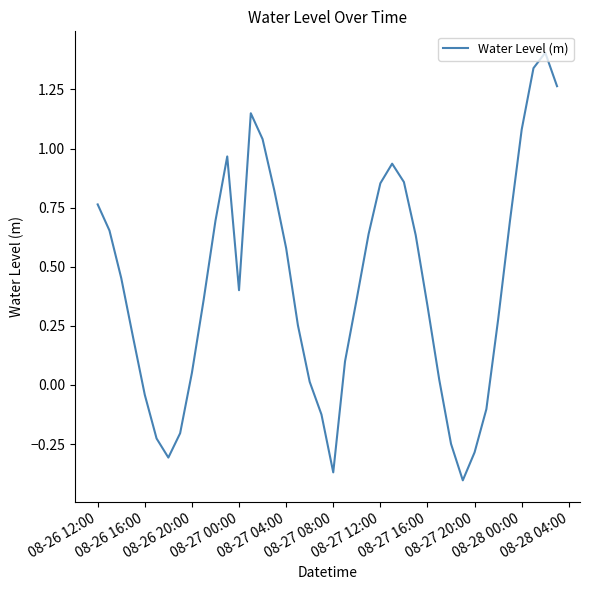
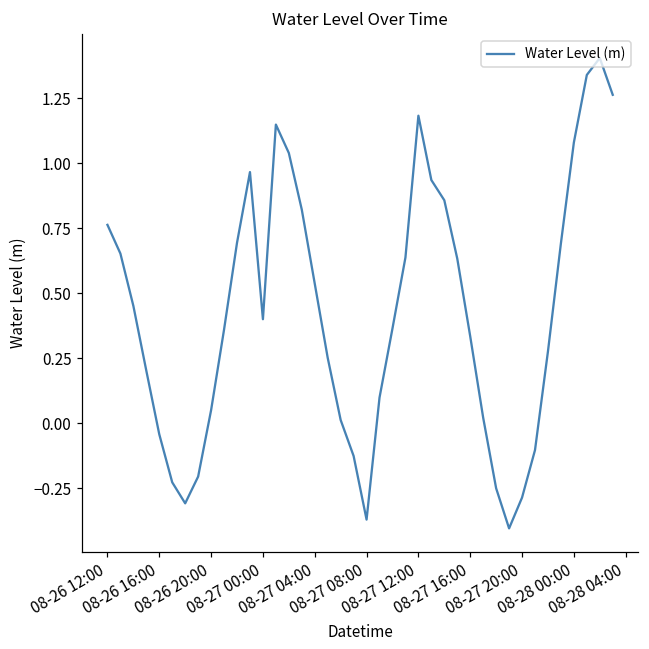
  {
    "08-26 12:00": 0.76,
    "08-26 16:00": -0.04,
    "08-26 20:00": 0.05,
    "08-27 00:00": 0.40,
-   "08-27 04:00": 0.58,
+   "08-27 04:00": 0.54,
    "08-27 08:00": -0.37,
-   "08-27 12:00": 0.85,
+   "08-27 12:00": 1.18,
    "08-27 16:00": 0.34,
    "08-27 20:00": -0.28,
    "08-28 00:00": 1.08
  }
